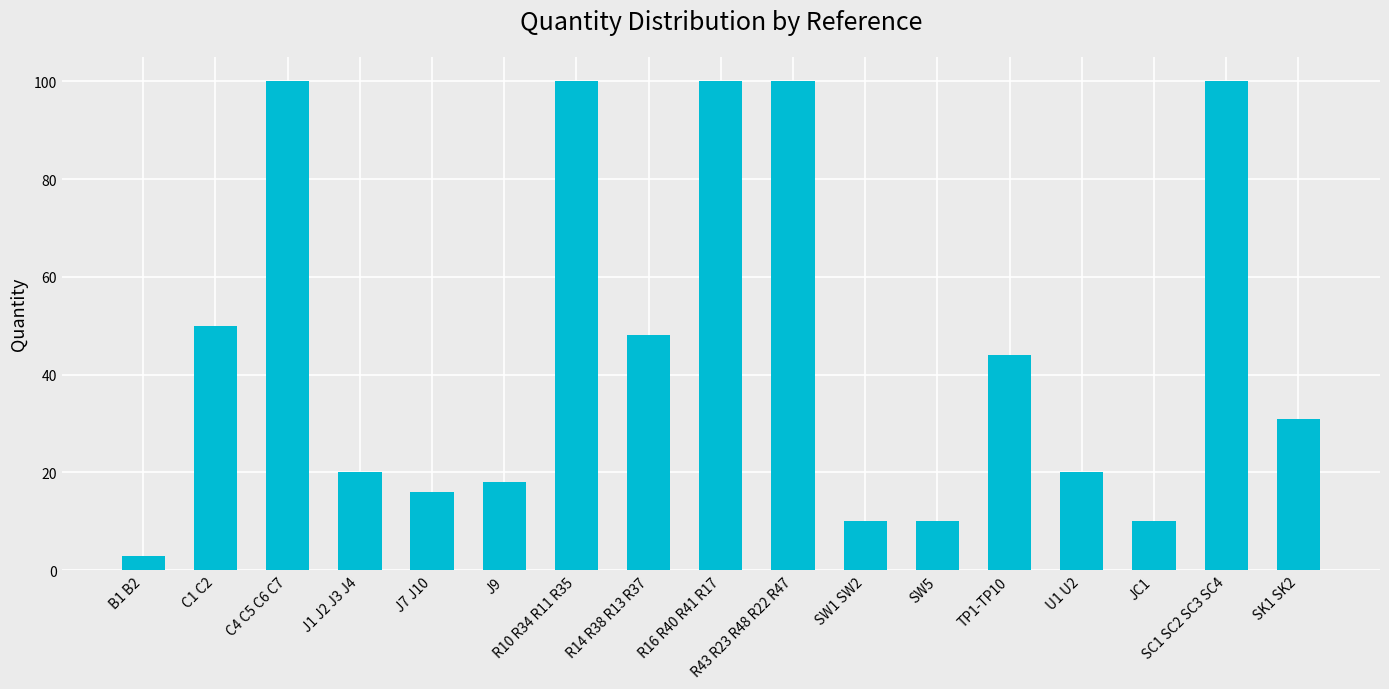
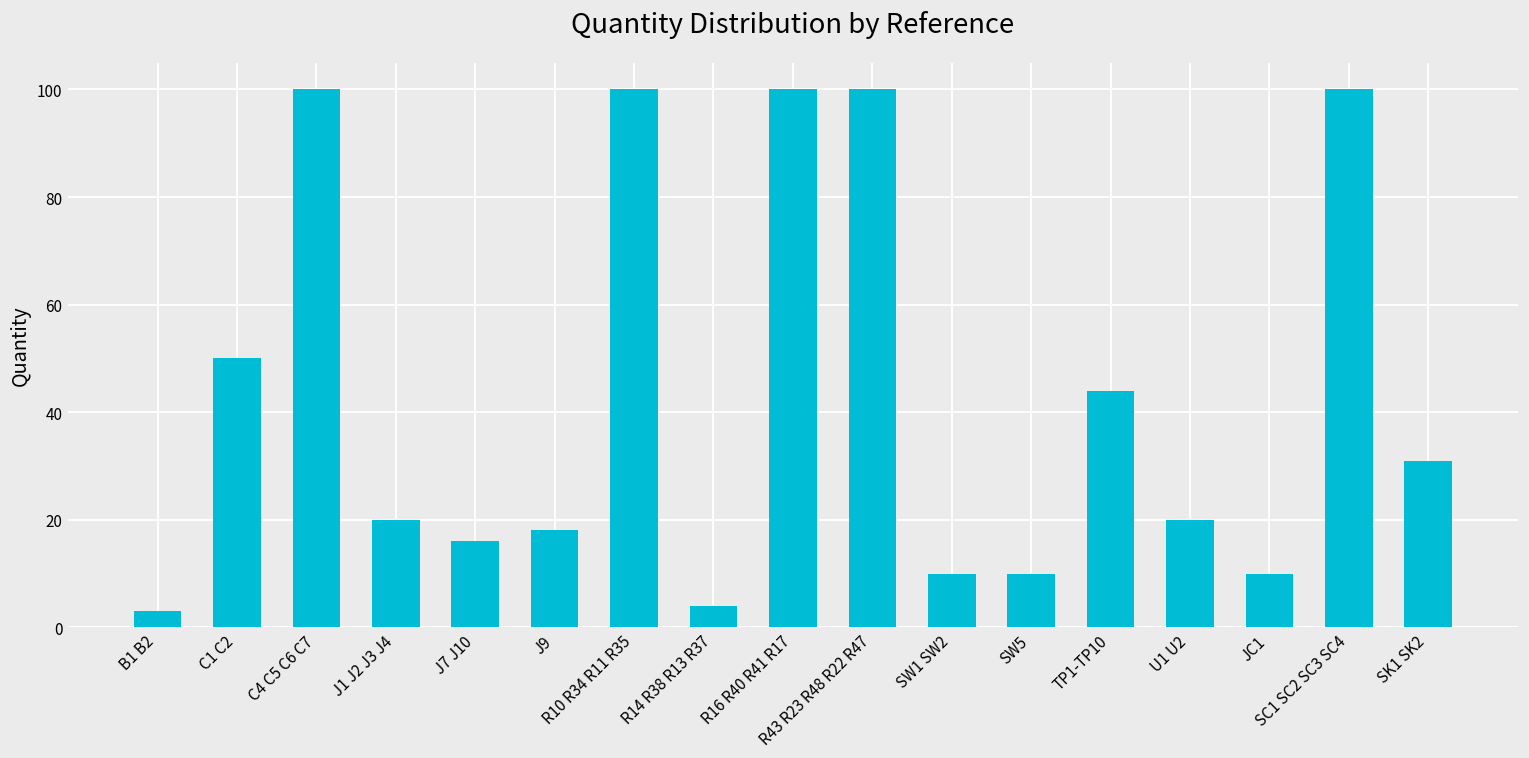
  {
    "B1 B2": 3,
    "C1 C2": 50,
    "C4 C5 C6 C7": 100,
    "J1 J2 J3 J4": 20,
    "J7 J10": 16,
    "J9": 18,
    "R10 R34 R11 R35": 100,
-   "R14 R38 R13 R37": 48,
+   "R14 R38 R13 R37": 4,
    "R16 R40 R41 R17": 100,
    "R43 R23 R48 R22 R47": 100,
    "SW1 SW2": 10,
    "SW5": 10,
    "TP1-TP10": 44,
    "U1 U2": 20,
    "JC1": 10,
    "SC1 SC2 SC3 SC4": 100,
    "SK1 SK2": 31
  }
